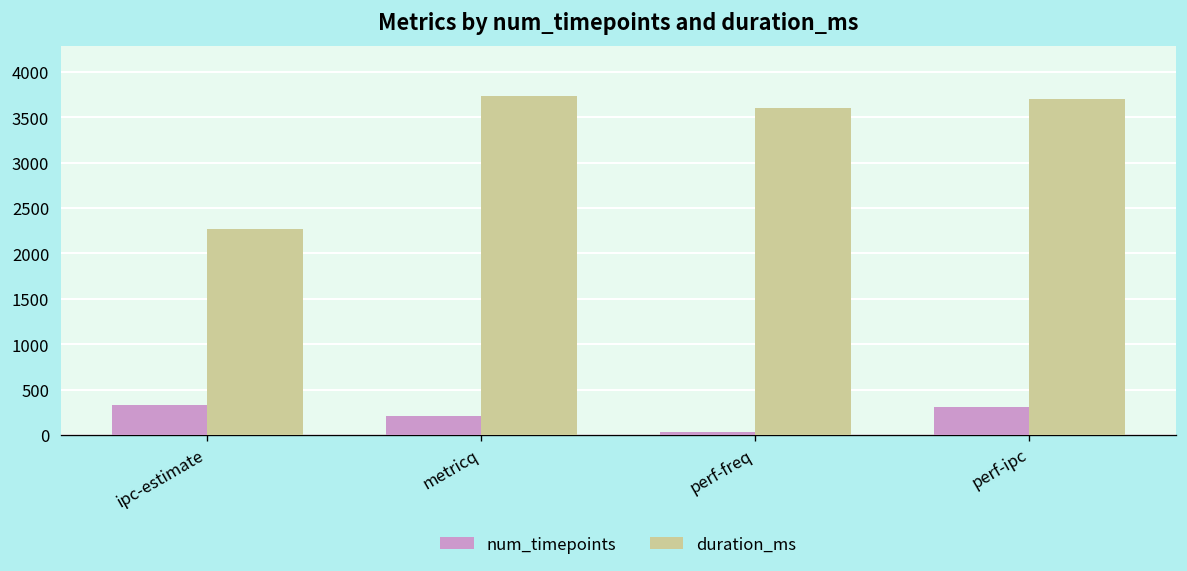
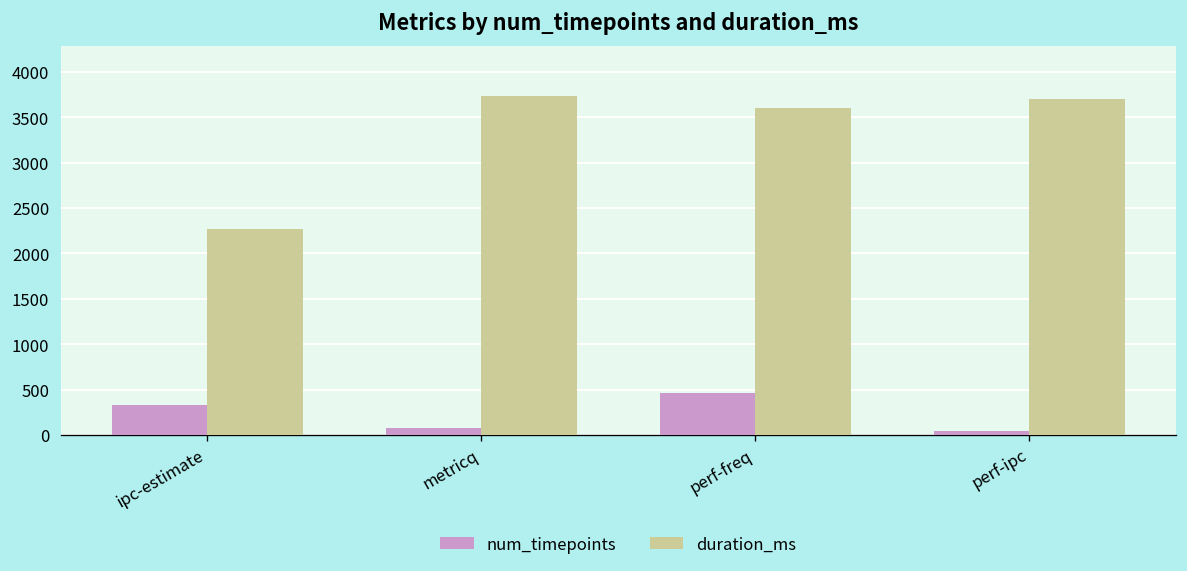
  {
    "num_timepoints": {
      "ipc-estimate": 300,
-     "metricq": 200,
-     "perf-freq": 0,
-     "perf-ipc": 300
+     "metricq": 100,
+     "perf-freq": 500,
+     "perf-ipc": 0
    },
    "duration_ms": {
      "ipc-estimate": 2300,
      "metricq": 3700,
      "perf-freq": 3600,
      "perf-ipc": 3700
    }
  }
